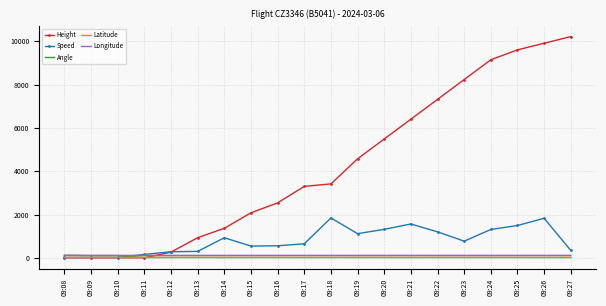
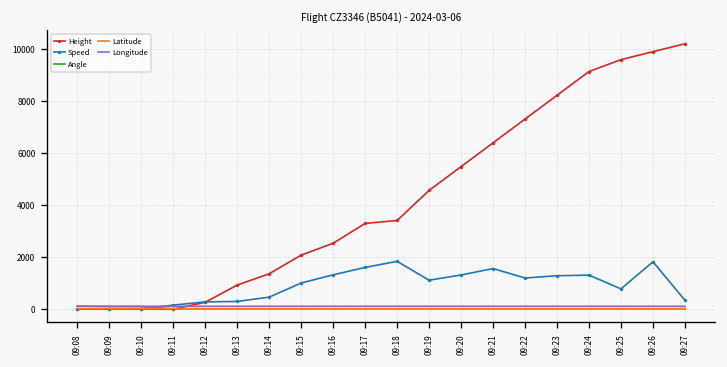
  {
    "Height": {
      "09:13": 900,
      "09:14": 1400,
      "09:15": 2100,
      "09:16": 2500,
      "09:17": 3300,
      "09:18": 3400,
      "09:19": 4600,
      "09:20": 5500,
      "09:21": 6400,
      "09:22": 7300,
      "09:23": 8200,
      "09:24": 9100,
      "09:25": 9600,
      "09:26": 9900,
      "09:27": 10200
    },
    "Speed": {
      "09:13": 300,
-     "09:14": 900,
-     "09:15": 500,
-     "09:16": 600,
-     "09:17": 600,
+     "09:14": 500,
+     "09:15": 1000,
+     "09:16": 1300,
+     "09:17": 1600,
      "09:18": 1800,
      "09:19": 1100,
      "09:20": 1300,
      "09:21": 1600,
      "09:22": 1200,
-     "09:23": 800,
+     "09:23": 1300,
      "09:24": 1300,
-     "09:25": 1500,
+     "09:25": 800,
      "09:26": 1800,
      "09:27": 300
    }
  }
